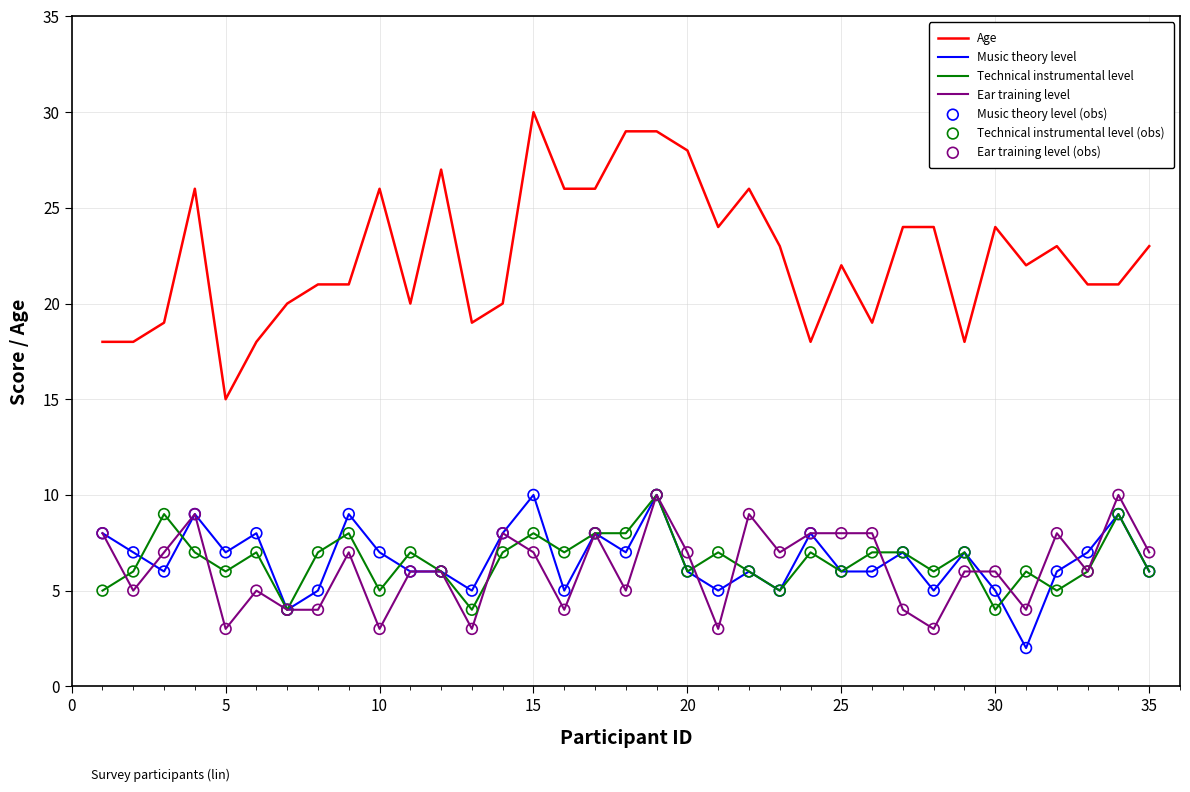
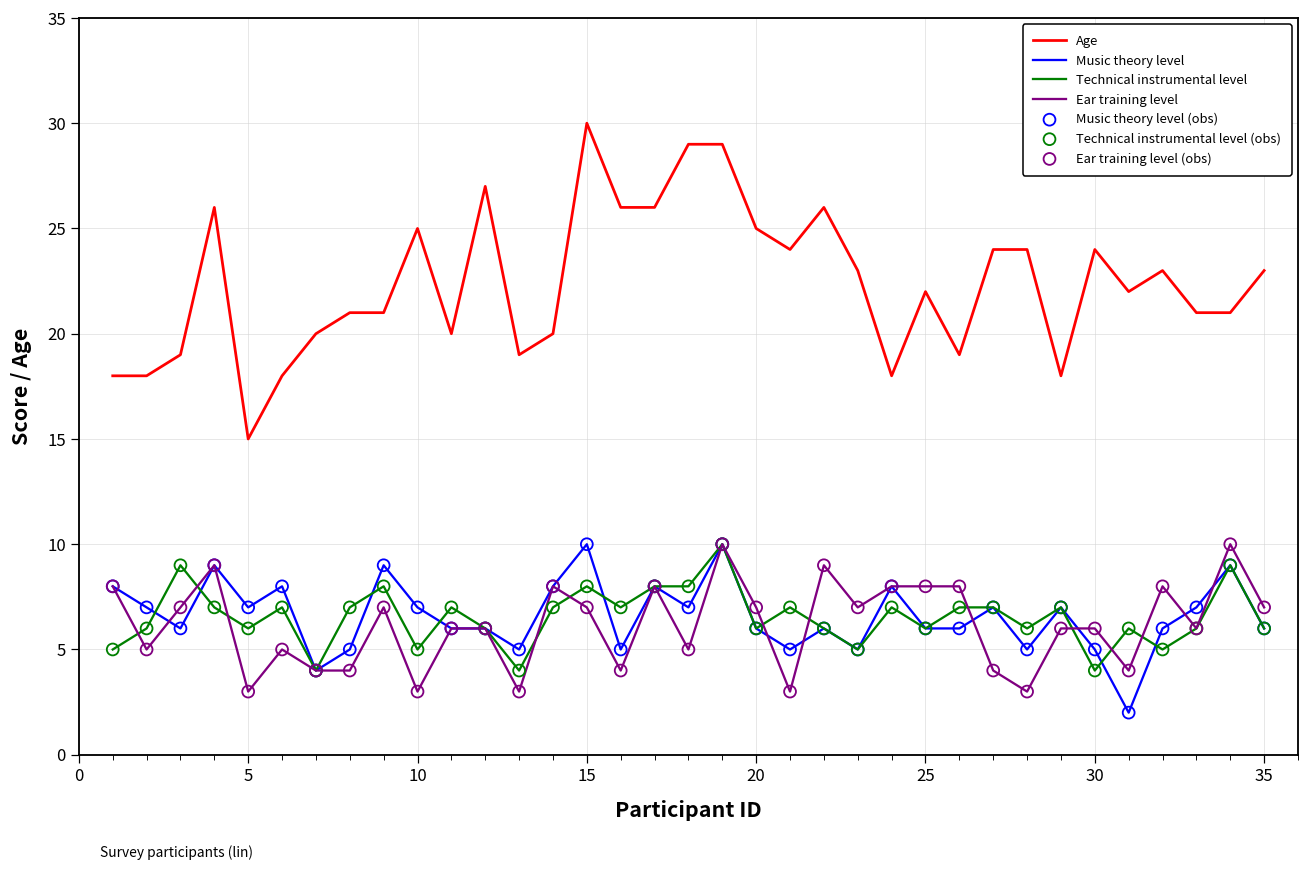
  {
    "Age": {
      "5": 15,
-     "10": 26,
+     "10": 25,
      "15": 30,
-     "20": 28,
+     "20": 25,
      "25": 22,
      "30": 24,
      "35": 23
    }
  }
